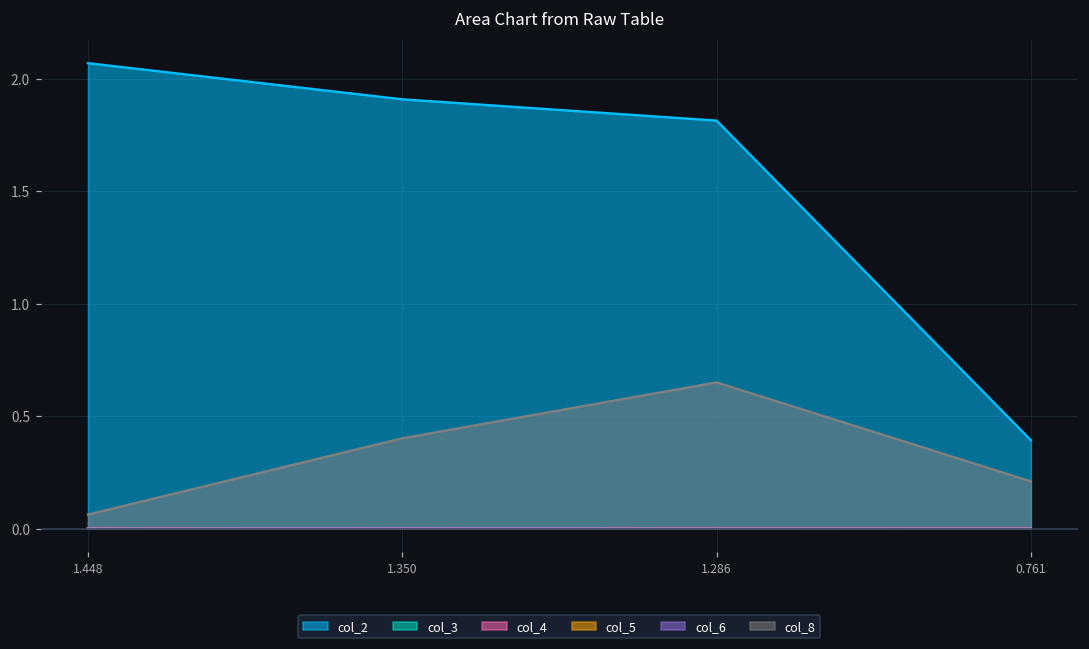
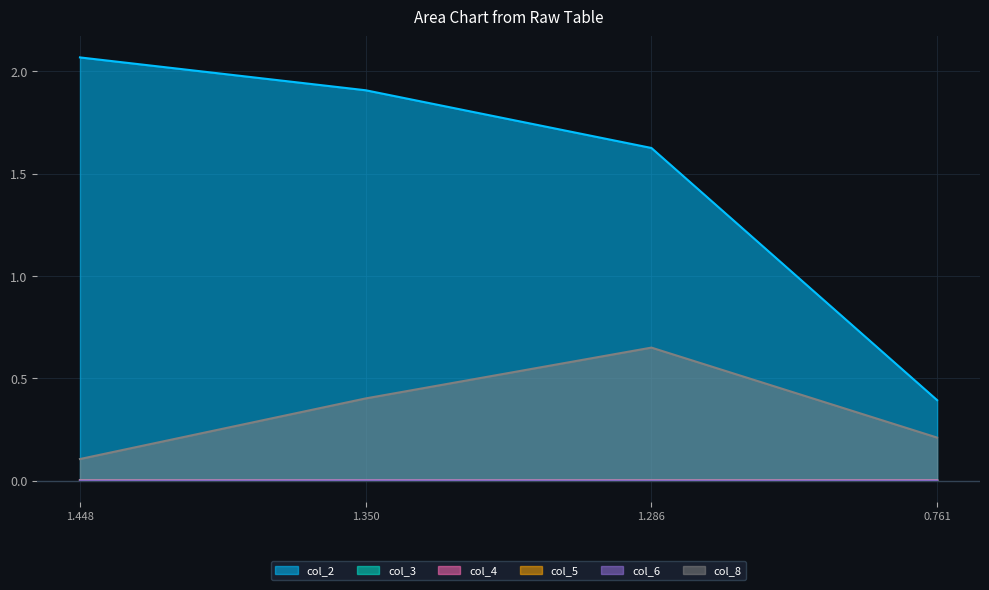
  {
    "col_2": {
      "1.448": 2.07,
      "1.350": 1.91,
-     "1.286": 1.81,
+     "1.286": 1.63,
      "0.761": 0.39
    },
    "col_6": {
      "1.448": 0.00,
      "1.350": 0.00,
      "1.286": 0.00,
      "0.761": 0.00
    },
    "col_8": {
-     "1.448": 0.06,
+     "1.448": 0.11,
      "1.350": 0.40,
      "1.286": 0.65,
      "0.761": 0.21
    }
  }
